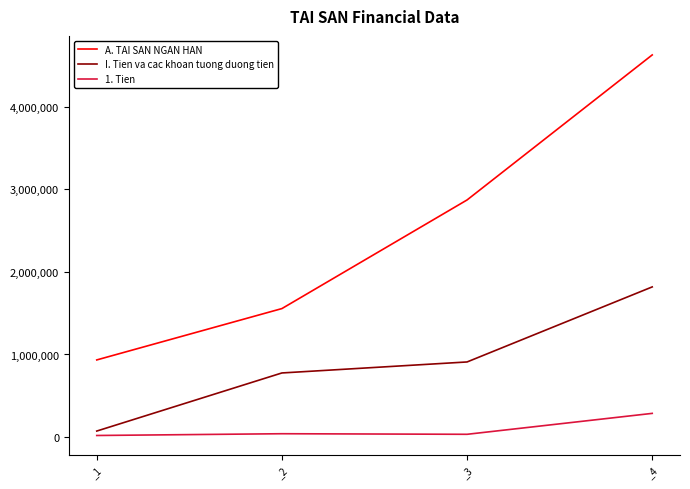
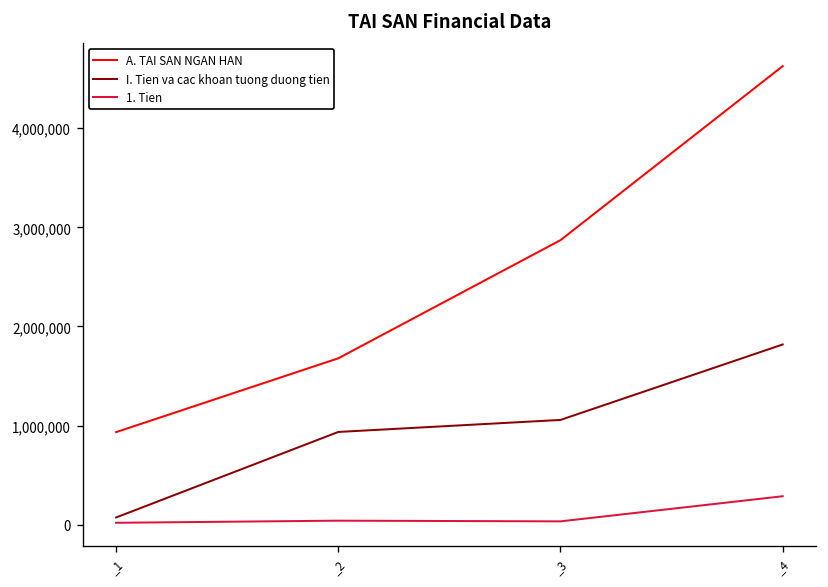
  {
    "A. TAI SAN NGAN HAN": {
      "_1": "900,000",
-     "_2": "1,600,000",
+     "_2": "1,700,000",
      "_3": "2,900,000",
      "_4": "4,600,000"
    },
    "I. Tien va cac khoan tuong duong tien": {
      "_1": "100,000",
-     "_2": "800,000",
-     "_3": "900,000",
+     "_2": "900,000",
+     "_3": "1,100,000",
      "_4": "1,800,000"
    },
    "1. Tien": {
      "_1": "0",
      "_2": "0",
      "_3": "0",
      "_4": "300,000"
    }
  }
